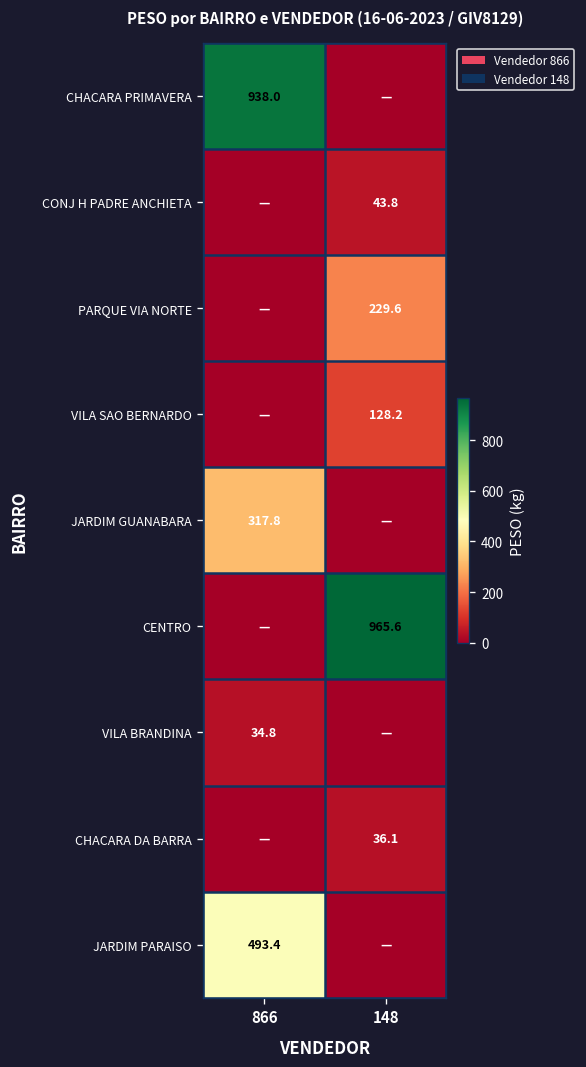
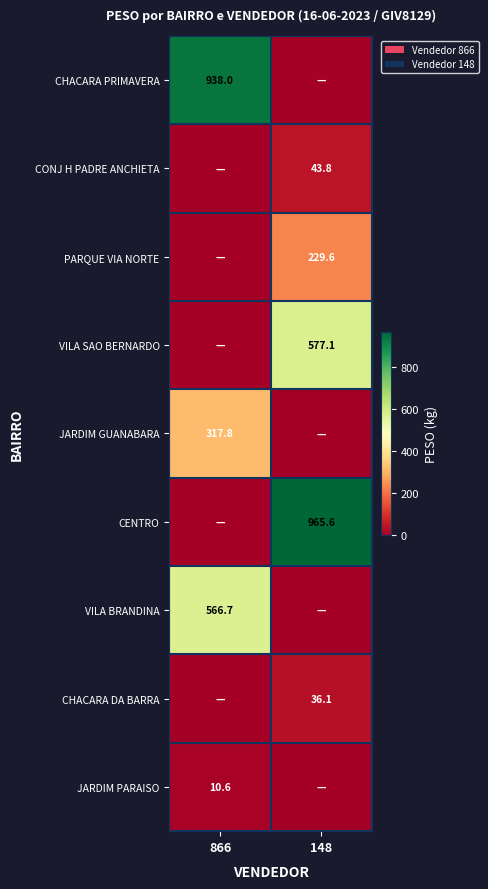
  {
    "CHACARA PRIMAVERA": {
      "866": 938.0
    },
    "CONJ H PADRE ANCHIETA": {
      "148": 43.8
    },
    "PARQUE VIA NORTE": {
      "148": 229.6
    },
    "VILA SAO BERNARDO": {
-     "148": 128.2
+     "148": 577.1
    },
    "JARDIM GUANABARA": {
      "866": 317.8
    },
    "CENTRO": {
      "148": 965.6
    },
    "VILA BRANDINA": {
-     "866": 34.8
+     "866": 566.7
    },
    "CHACARA DA BARRA": {
      "148": 36.1
    },
    "JARDIM PARAISO": {
-     "866": 493.4
+     "866": 10.6
    }
  }
